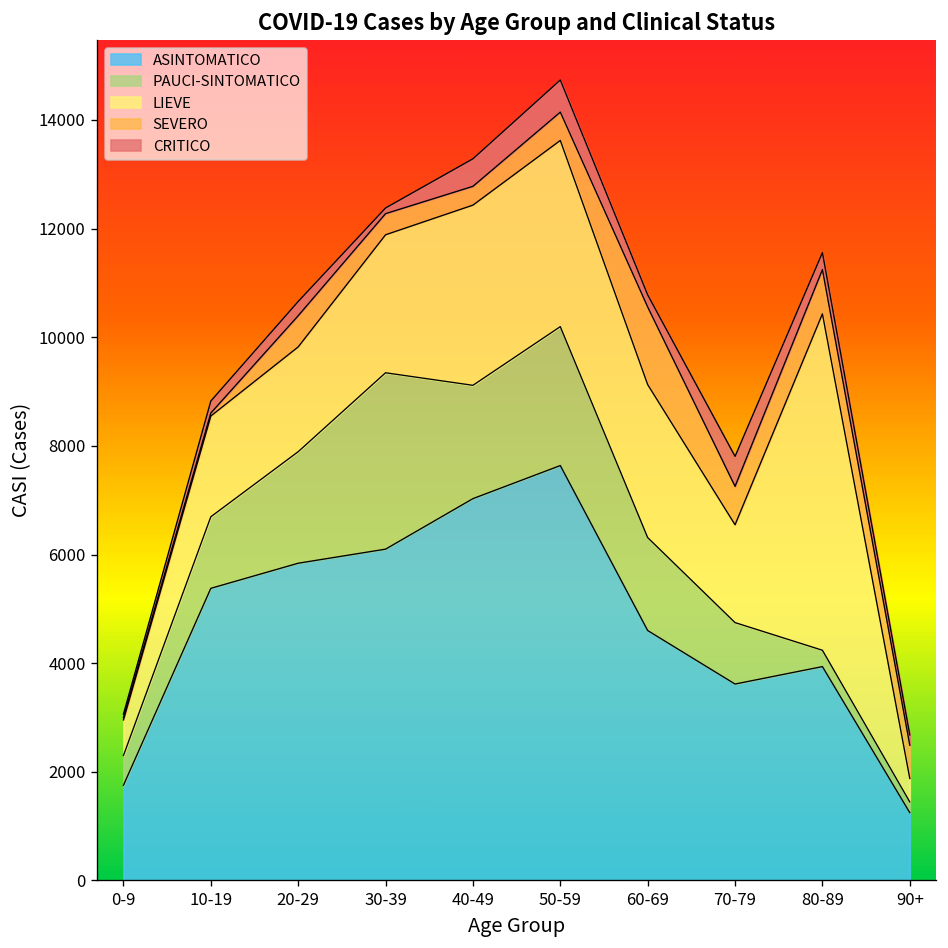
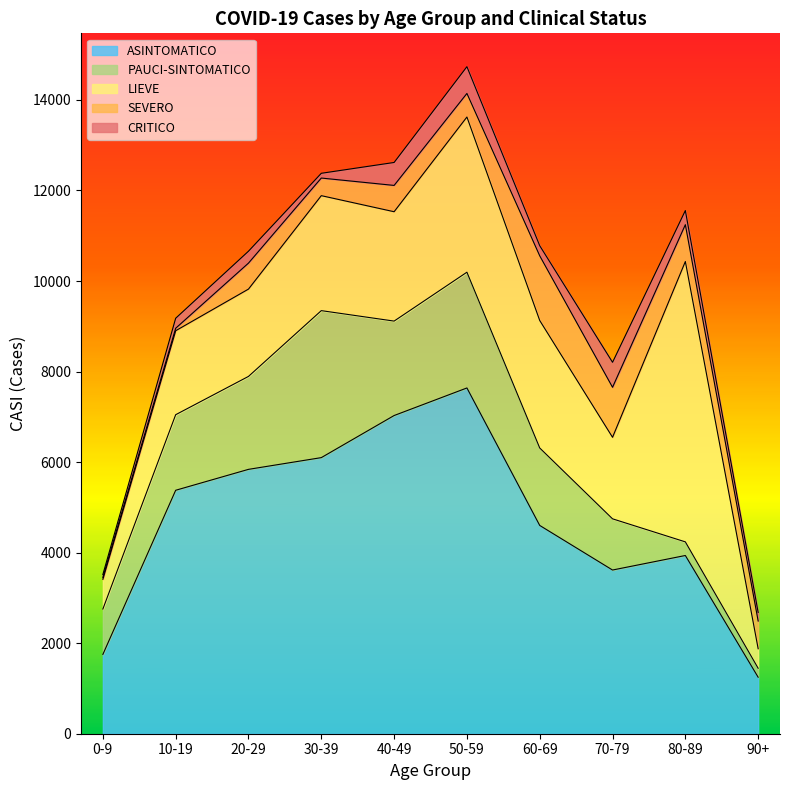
  {
    "ASINTOMATICO": {
      "0-9": 1800,
      "10-19": 5400,
      "20-29": 5800,
      "30-39": 6100,
      "40-49": 7000,
      "50-59": 7600,
      "60-69": 4600,
      "70-79": 3600,
      "80-89": 3900,
      "90+": 1200
    },
    "PAUCI-SINTOMATICO": {
-     "0-9": 500,
-     "10-19": 1300,
+     "0-9": 1000,
+     "10-19": 1700,
      "20-29": 2100,
      "30-39": 3200,
      "40-49": 2100,
      "50-59": 2600,
      "60-69": 1700,
      "70-79": 1100,
      "80-89": 300,
      "90+": 200
    },
    "LIEVE": {
      "20-29": 1900,
      "30-39": 2500,
-     "40-49": 3300,
+     "40-49": 2400,
      "50-59": 3400,
      "60-69": 2800,
      "70-79": 1800,
      "80-89": 6200,
      "90+": 400
    },
    "SEVERO": {
      "20-29": 600,
      "30-39": 400,
-     "40-49": 300,
+     "40-49": 600,
      "50-59": 500,
      "60-69": 1400,
-     "70-79": 700,
+     "70-79": 1100,
      "80-89": 800,
      "90+": 600
    },
    "CRITICO": {
      "0-9": 100,
      "10-19": 200,
      "20-29": 300,
      "30-39": 100,
      "40-49": 500,
      "50-59": 600,
      "60-69": 200,
      "70-79": 600,
      "80-89": 300,
      "90+": 200
    }
  }
